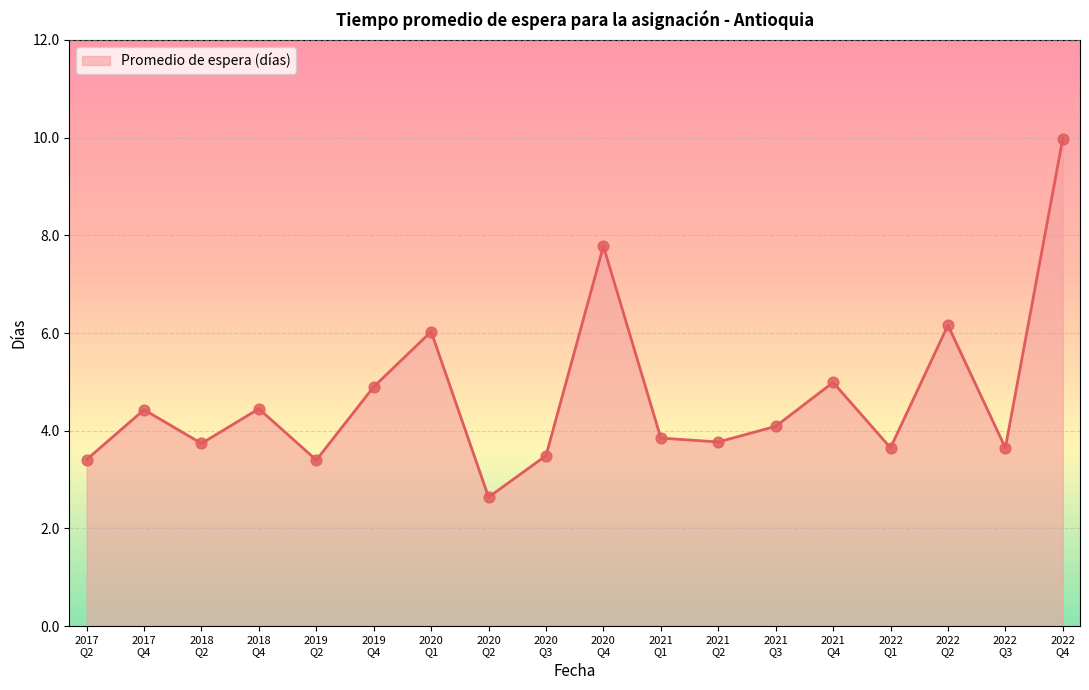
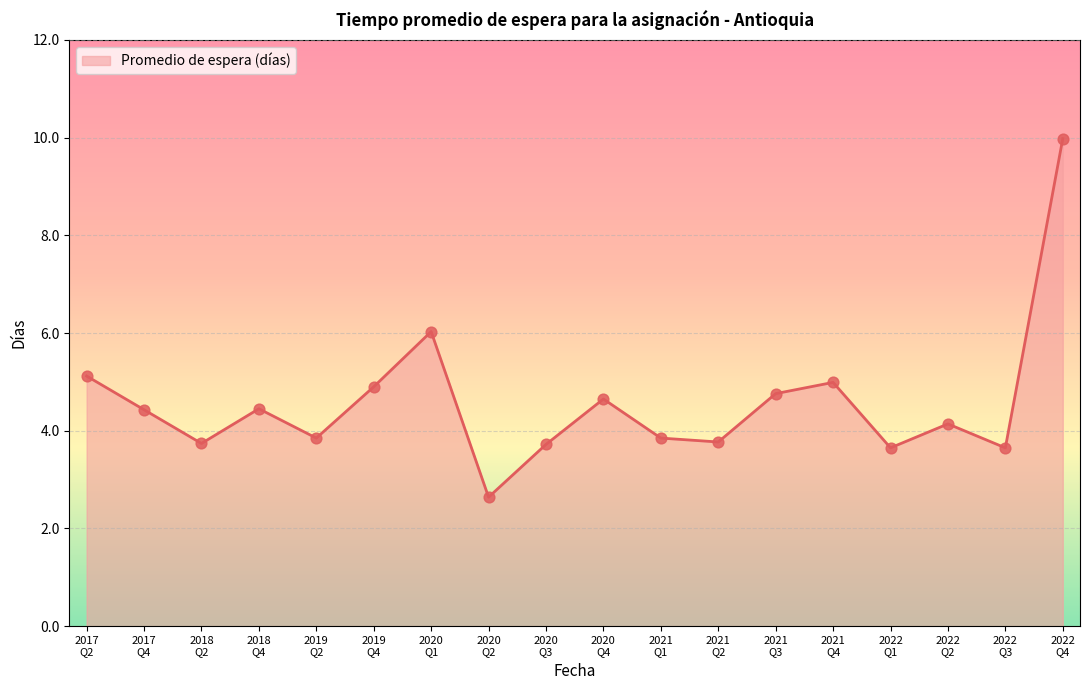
  {
-   "2017 Q2": 3.4,
+   "2017 Q2": 5.1,
    "2017 Q4": 4.4,
    "2018 Q2": 3.7,
    "2018 Q4": 4.5,
-   "2019 Q2": 3.4,
+   "2019 Q2": 3.9,
    "2019 Q4": 4.9,
    "2020 Q1": 6.0,
    "2020 Q2": 2.6,
-   "2020 Q3": 3.5,
-   "2020 Q4": 7.8,
+   "2020 Q3": 3.7,
+   "2020 Q4": 4.7,
    "2021 Q1": 3.9,
    "2021 Q2": 3.8,
-   "2021 Q3": 4.1,
+   "2021 Q3": 4.8,
    "2021 Q4": 5.0,
    "2022 Q1": 3.7,
-   "2022 Q2": 6.2,
+   "2022 Q2": 4.1,
    "2022 Q3": 3.7,
    "2022 Q4": 10.0
  }
